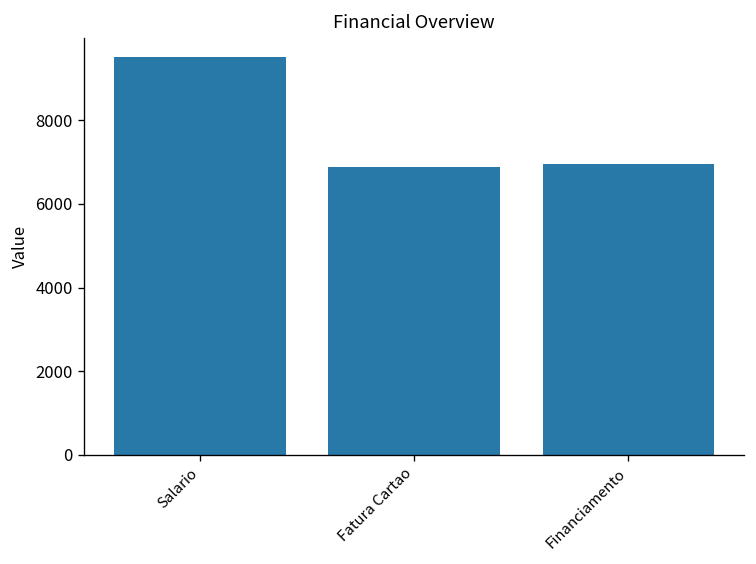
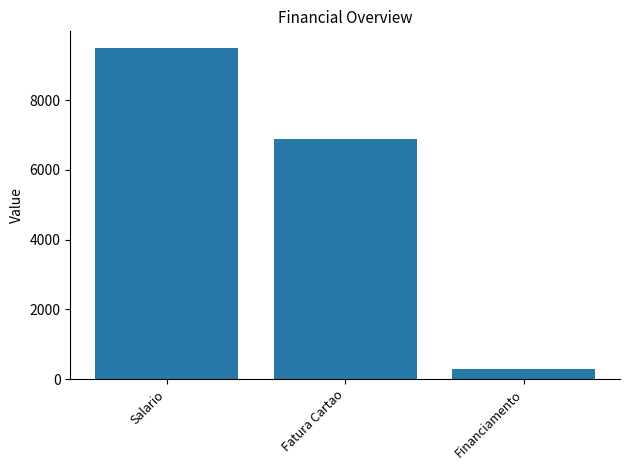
  {
    "Salario": 9500,
    "Fatura Cartao": 6900,
-   "Financiamento": 7000
+   "Financiamento": 300
  }
